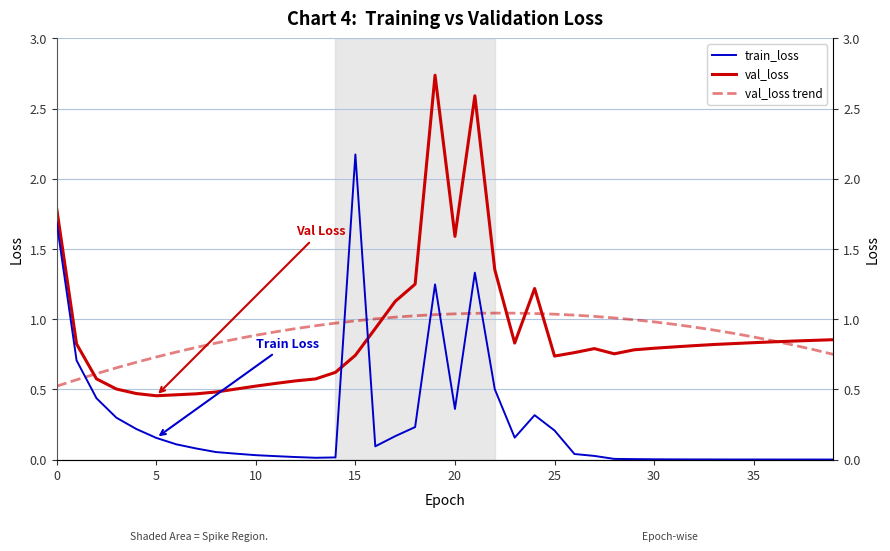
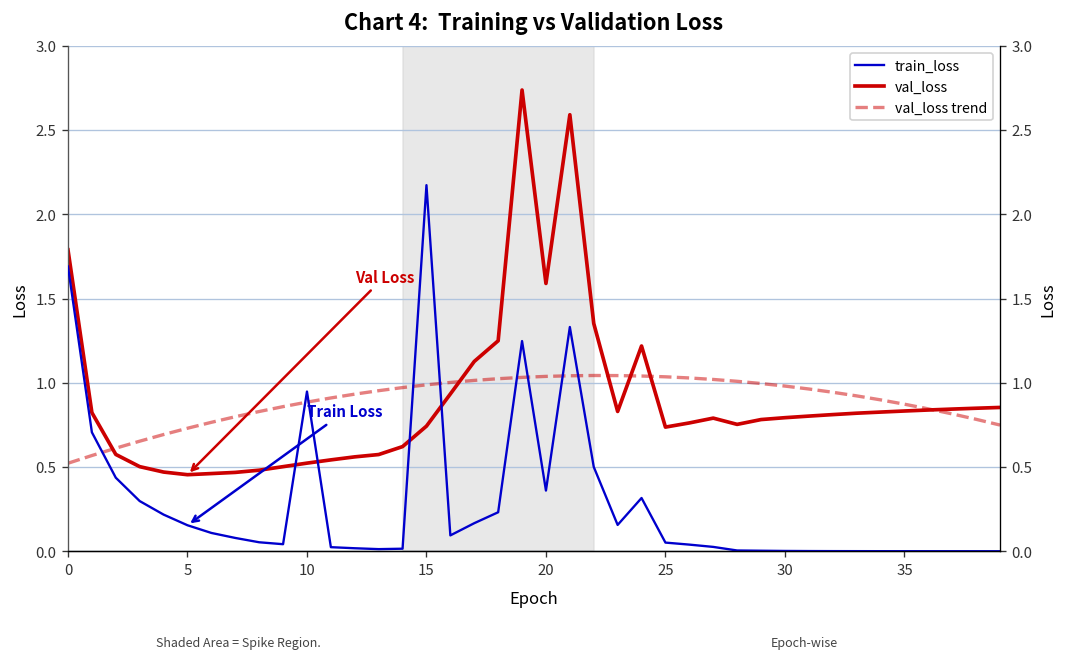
  {
    "train_loss": {
      "0": 1.69,
      "5": 0.16,
-     "10": 0.03,
+     "10": 0.95,
      "15": 2.17,
      "20": 0.36,
-     "25": 0.21,
+     "25": 0.05,
      "30": 0.00,
      "35": 0.00
    }
  }
